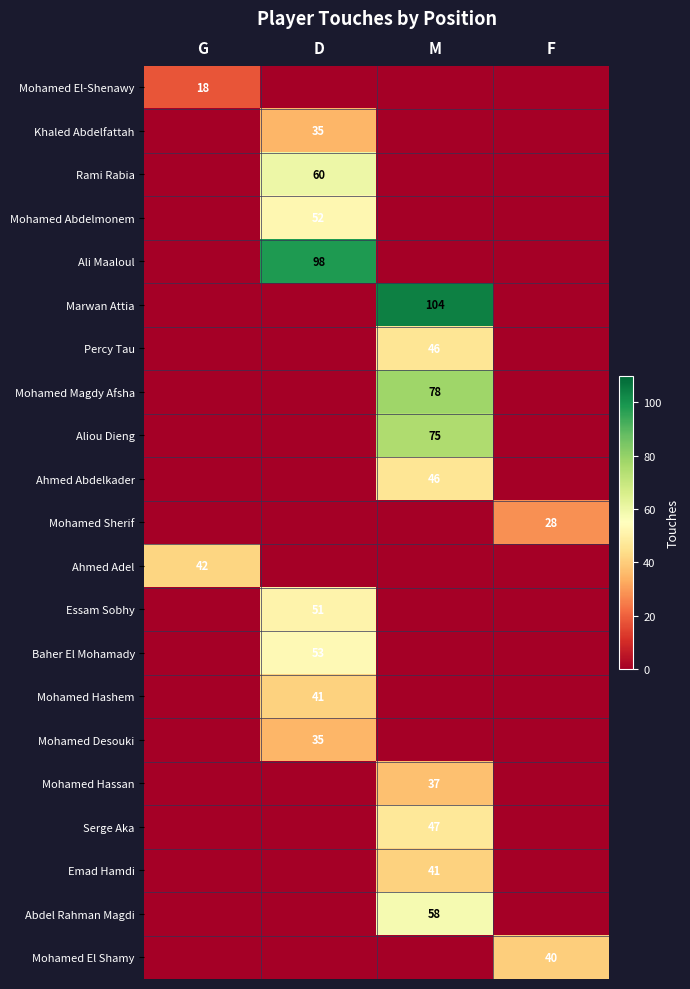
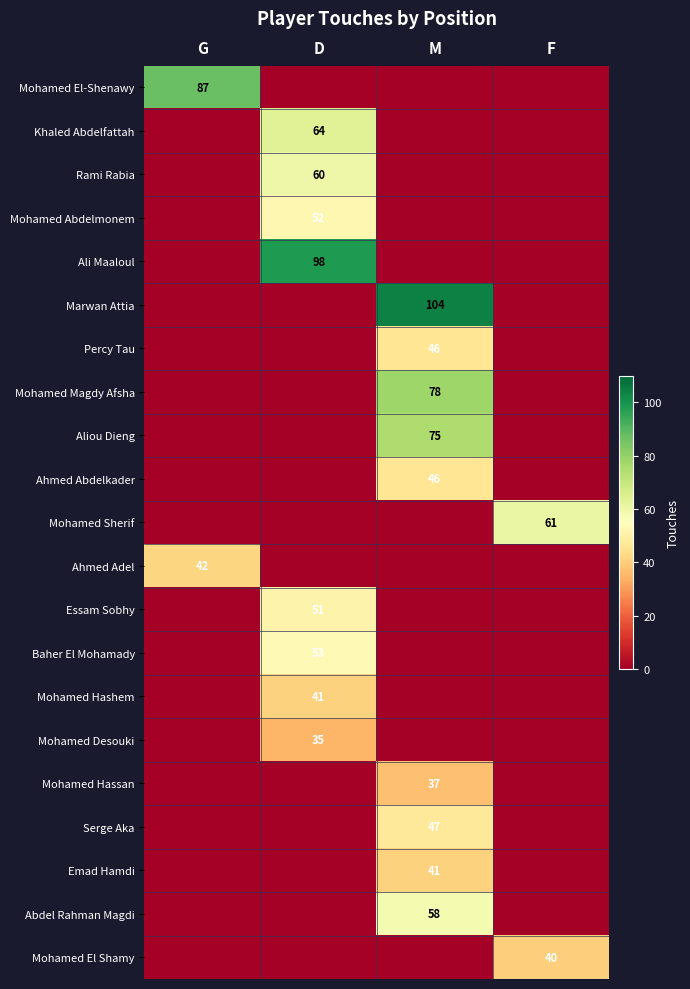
  {
    "Mohamed El-Shenawy": {
-     "G": 18
+     "G": 87
    },
    "Khaled Abdelfattah": {
-     "D": 35
+     "D": 64
    },
    "Rami Rabia": {
      "D": 60
    },
    "Mohamed Abdelmonem": {
      "D": 52
    },
    "Ali Maaloul": {
      "D": 98
    },
    "Marwan Attia": {
      "M": 104
    },
    "Percy Tau": {
      "M": 46
    },
    "Mohamed Magdy Afsha": {
      "M": 78
    },
    "Aliou Dieng": {
      "M": 75
    },
    "Ahmed Abdelkader": {
      "M": 46
    },
    "Mohamed Sherif": {
-     "F": 28
+     "F": 61
    },
    "Ahmed Adel": {
      "G": 42
    },
    "Essam Sobhy": {
      "D": 51
    },
    "Baher El Mohamady": {
      "D": 53
    },
    "Mohamed Hashem": {
      "D": 41
    },
    "Mohamed Desouki": {
      "D": 35
    },
    "Mohamed Hassan": {
      "M": 37
    },
    "Serge Aka": {
      "M": 47
    },
    "Emad Hamdi": {
      "M": 41
    },
    "Abdel Rahman Magdi": {
      "M": 58
    },
    "Mohamed El Shamy": {
      "F": 40
    }
  }
